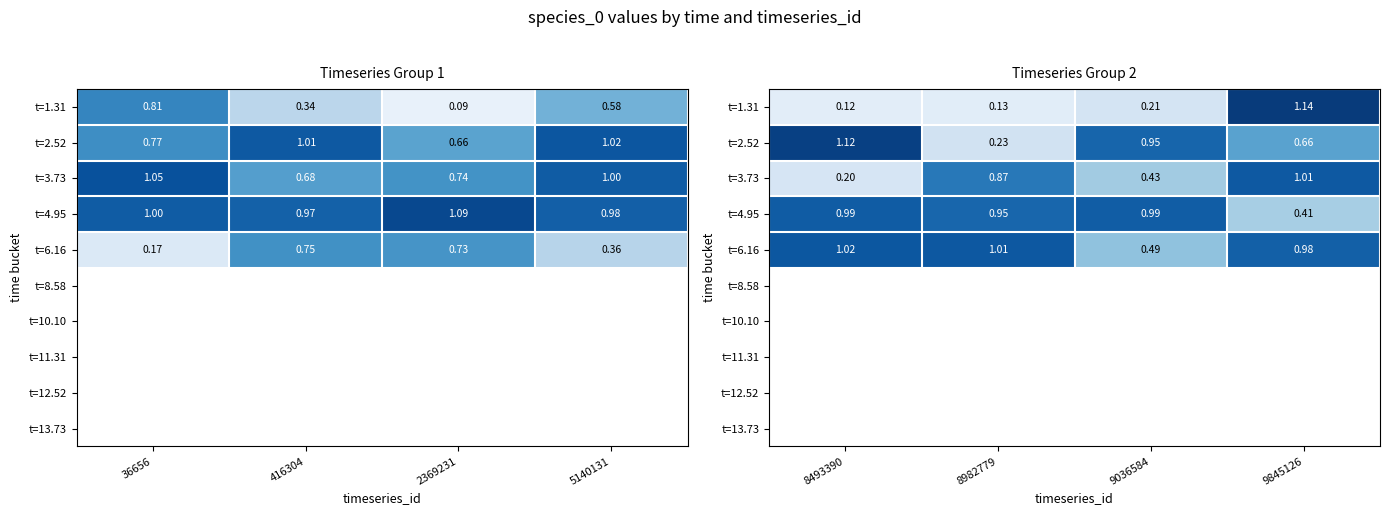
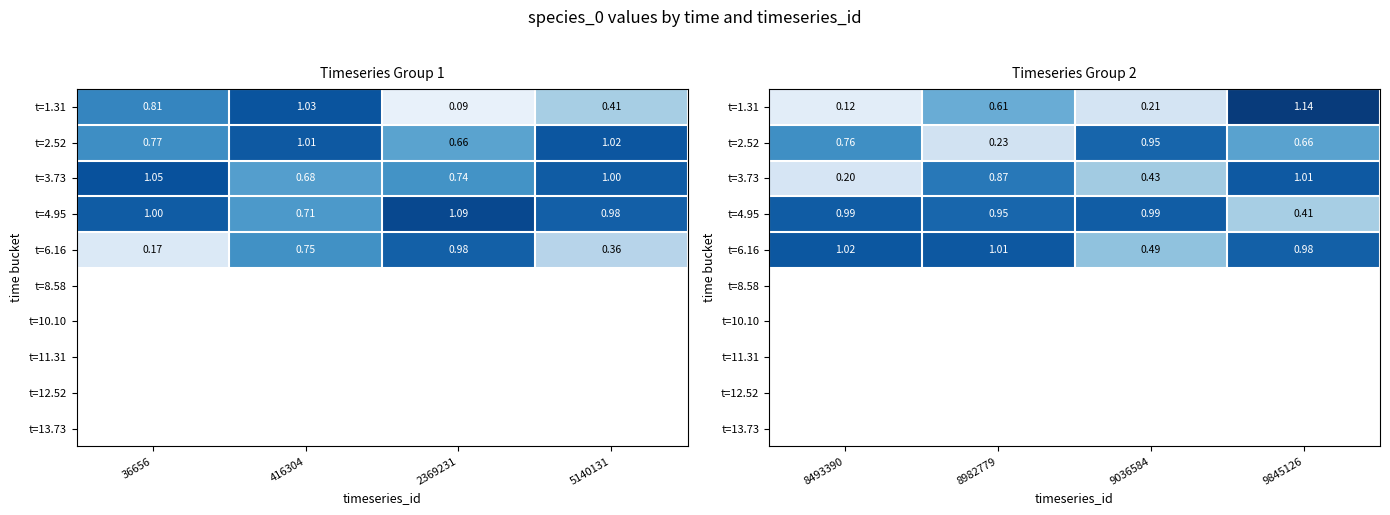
  {
    "Timeseries Group 1": {
      "t=1.31": {
        "36656": 0.81,
-       "416304": 0.34,
+       "416304": 1.03,
        "2369231": 0.09,
-       "5140131": 0.58
+       "5140131": 0.41
      },
      "t=2.52": {
        "36656": 0.77,
        "416304": 1.01,
        "2369231": 0.66,
        "5140131": 1.02
      },
      "t=3.73": {
        "36656": 1.05,
        "416304": 0.68,
        "2369231": 0.74,
        "5140131": 1.00
      },
      "t=4.95": {
        "36656": 1.00,
-       "416304": 0.97,
+       "416304": 0.71,
        "2369231": 1.09,
        "5140131": 0.98
      },
      "t=6.16": {
        "36656": 0.17,
        "416304": 0.75,
-       "2369231": 0.73,
+       "2369231": 0.98,
        "5140131": 0.36
      }
    },
    "Timeseries Group 2": {
      "t=1.31": {
        "8493390": 0.12,
-       "8982779": 0.13,
+       "8982779": 0.61,
        "9036584": 0.21,
        "9845126": 1.14
      },
      "t=2.52": {
-       "8493390": 1.12,
+       "8493390": 0.76,
        "8982779": 0.23,
        "9036584": 0.95,
        "9845126": 0.66
      },
      "t=3.73": {
        "8493390": 0.20,
        "8982779": 0.87,
        "9036584": 0.43,
        "9845126": 1.01
      },
      "t=4.95": {
        "8493390": 0.99,
        "8982779": 0.95,
        "9036584": 0.99,
        "9845126": 0.41
      },
      "t=6.16": {
        "8493390": 1.02,
        "8982779": 1.01,
        "9036584": 0.49,
        "9845126": 0.98
      }
    }
  }
